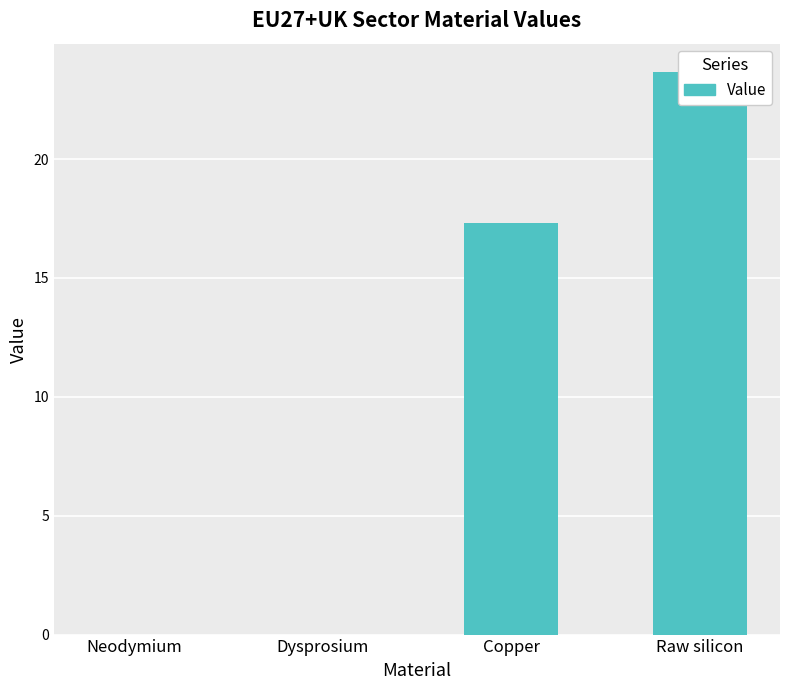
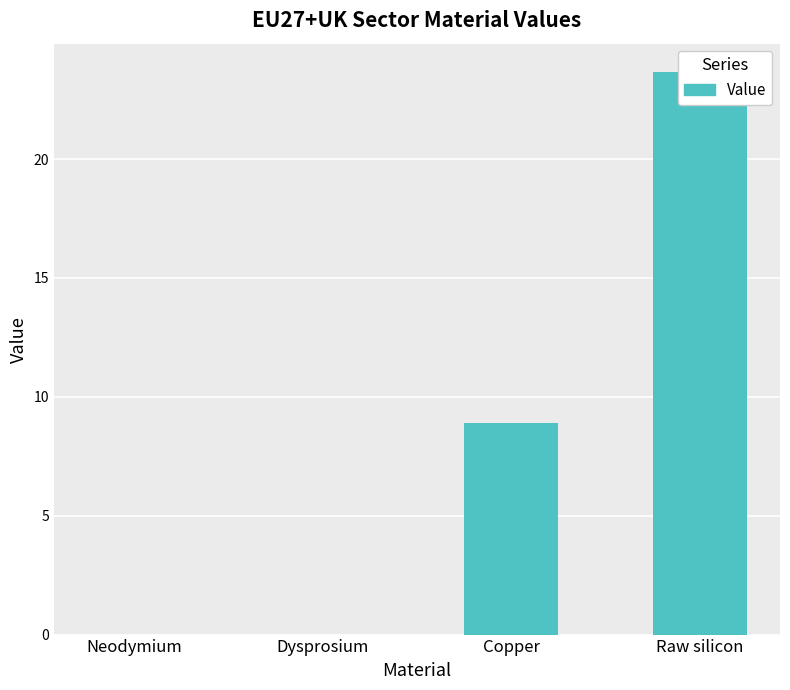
  {
-   "Copper": 17.3
+   "Copper": 8.9
  }
